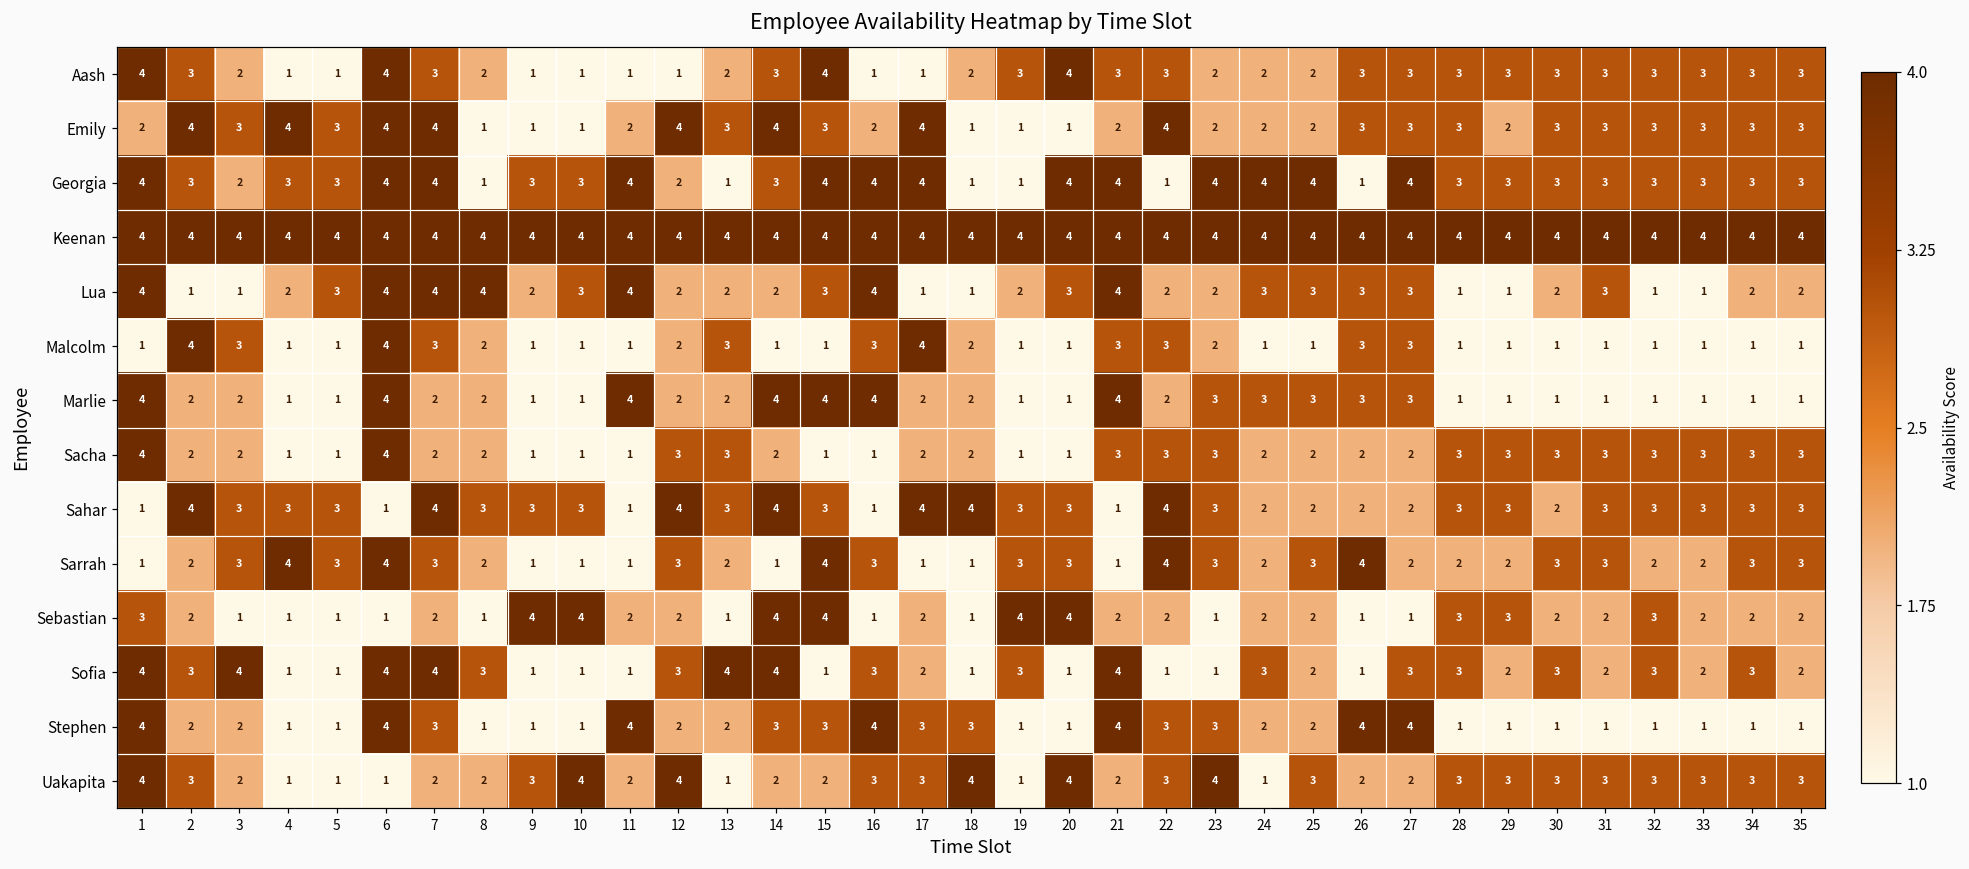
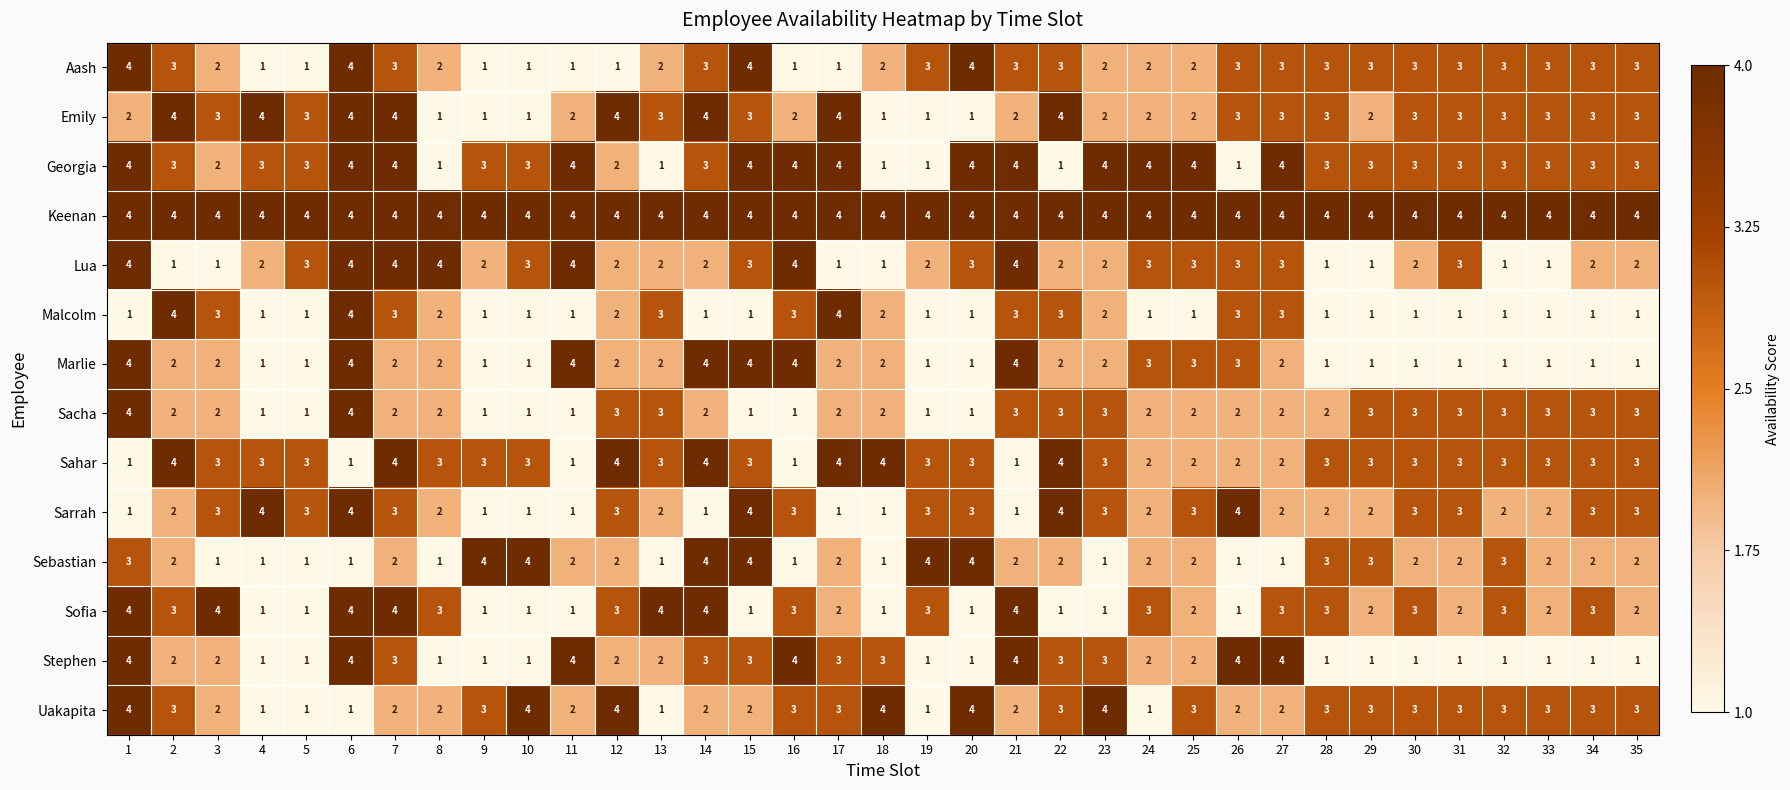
  {
    "Marlie": {
      "1": 4,
      "2": 2,
      "3": 2,
      "4": 1,
      "5": 1,
      "6": 4,
      "7": 2,
      "8": 2,
      "9": 1,
      "10": 1,
      "11": 4,
      "12": 2,
      "13": 2,
      "14": 4,
      "15": 4,
      "16": 4,
      "17": 2,
      "18": 2,
      "19": 1,
      "20": 1,
      "21": 4,
      "22": 2,
-     "23": 3,
+     "23": 2,
      "24": 3,
      "25": 3,
      "26": 3,
-     "27": 3,
+     "27": 2,
      "28": 1,
      "29": 1,
      "30": 1,
      "31": 1,
      "32": 1,
      "33": 1,
      "34": 1,
      "35": 1
    },
    "Sacha": {
      "1": 4,
      "2": 2,
      "3": 2,
      "4": 1,
      "5": 1,
      "6": 4,
      "7": 2,
      "8": 2,
      "9": 1,
      "10": 1,
      "11": 1,
      "12": 3,
      "13": 3,
      "14": 2,
      "15": 1,
      "16": 1,
      "17": 2,
      "18": 2,
      "19": 1,
      "20": 1,
      "21": 3,
      "22": 3,
      "23": 3,
      "24": 2,
      "25": 2,
      "26": 2,
      "27": 2,
-     "28": 3,
+     "28": 2,
      "29": 3,
      "30": 3,
      "31": 3,
      "32": 3,
      "33": 3,
      "34": 3,
      "35": 3
    },
    "Sahar": {
      "1": 1,
      "2": 4,
      "3": 3,
      "4": 3,
      "5": 3,
      "6": 1,
      "7": 4,
      "8": 3,
      "9": 3,
      "10": 3,
      "11": 1,
      "12": 4,
      "13": 3,
      "14": 4,
      "15": 3,
      "16": 1,
      "17": 4,
      "18": 4,
      "19": 3,
      "20": 3,
      "21": 1,
      "22": 4,
      "23": 3,
      "24": 2,
      "25": 2,
      "26": 2,
      "27": 2,
      "28": 3,
      "29": 3,
-     "30": 2,
+     "30": 3,
      "31": 3,
      "32": 3,
      "33": 3,
      "34": 3,
      "35": 3
    }
  }
